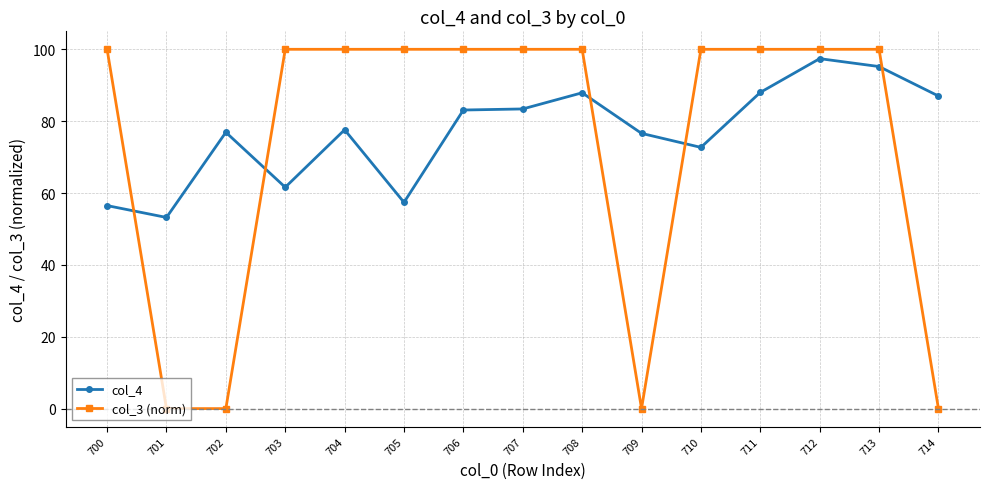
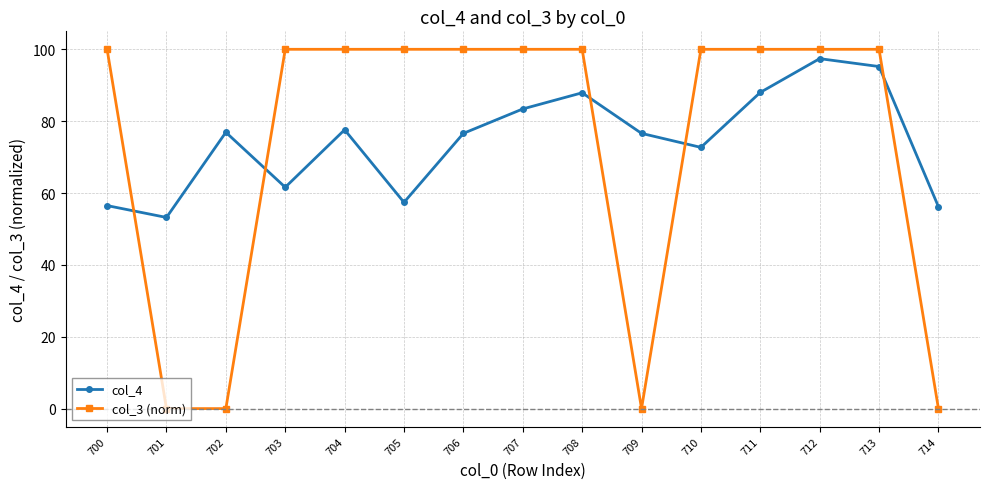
  {
    "col_4": {
      "700": 57,
      "701": 53,
      "702": 77,
      "703": 62,
      "704": 78,
      "705": 57,
-     "706": 83,
+     "706": 77,
      "707": 83,
      "708": 88,
      "709": 77,
      "710": 73,
      "711": 88,
      "712": 97,
      "713": 95,
-     "714": 87
+     "714": 56
    },
    "col_3 (norm)": {
      "700": 100,
      "702": 0,
      "703": 100,
      "704": 100,
      "705": 100,
      "706": 100,
      "707": 100,
      "708": 100,
      "709": 0,
      "710": 100,
      "711": 100,
      "712": 100,
      "713": 100,
      "714": 0
    }
  }
